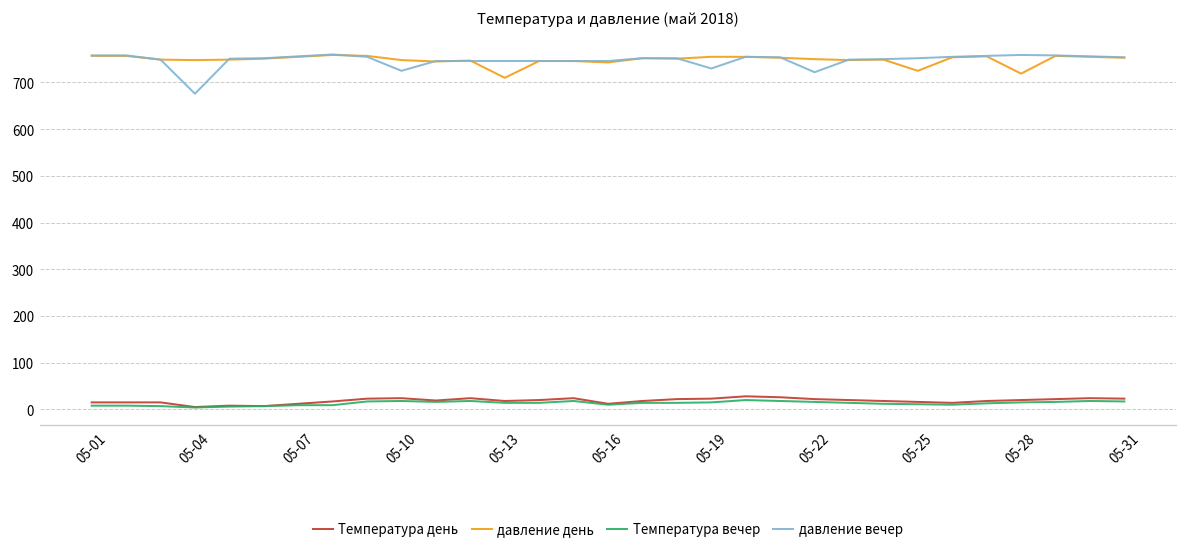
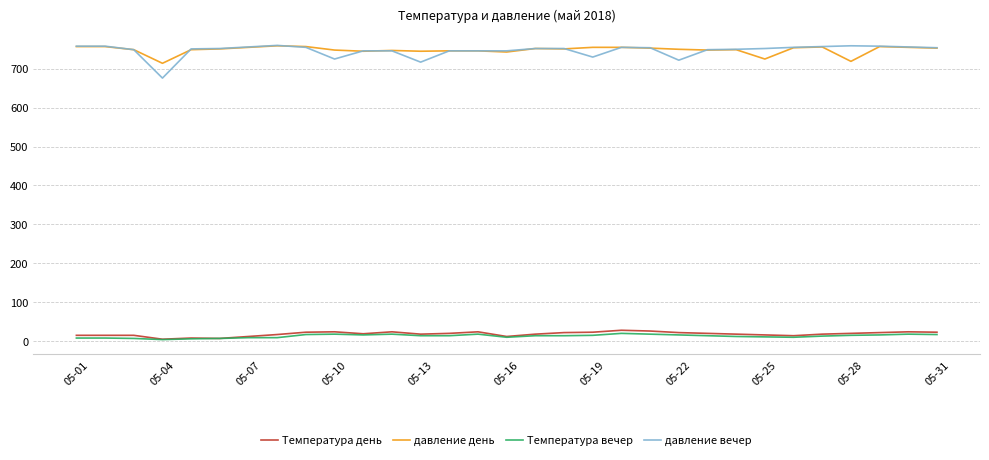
  {
    "Температура день": {
      "05-01": 20,
      "05-19": 20
    },
    "давление день": {
-     "05-04": 750,
+     "05-04": 710,
      "05-10": 750,
-     "05-13": 710,
+     "05-13": 750,
      "05-19": 760,
      "05-22": 750,
      "05-25": 730,
      "05-28": 720
    },
    "Температура вечер": {
      "05-01": 10,
      "05-19": 20
    },
    "давление вечер": {
      "05-04": 680,
      "05-10": 730,
-     "05-13": 750,
+     "05-13": 720,
      "05-19": 730,
      "05-22": 720,
      "05-25": 750,
      "05-28": 760
    }
  }
